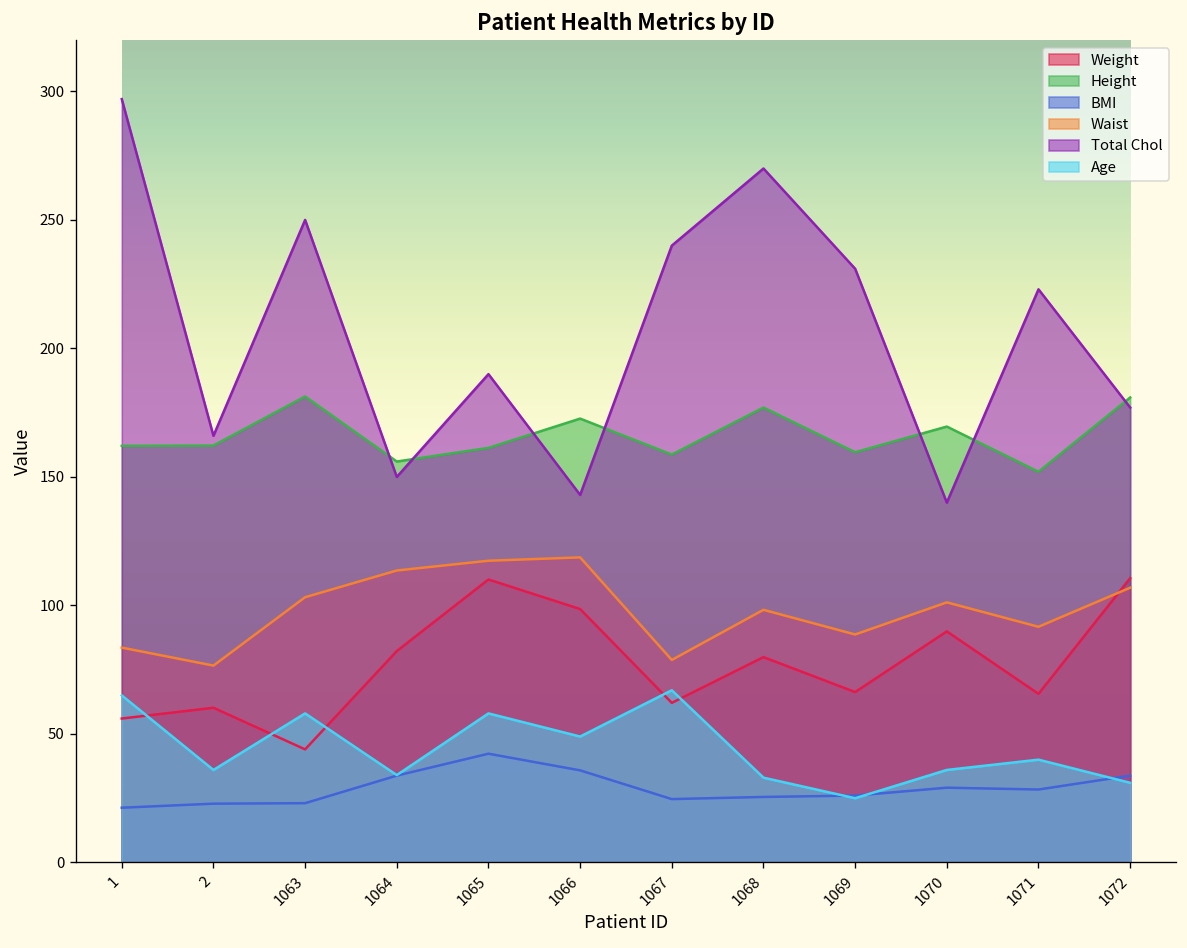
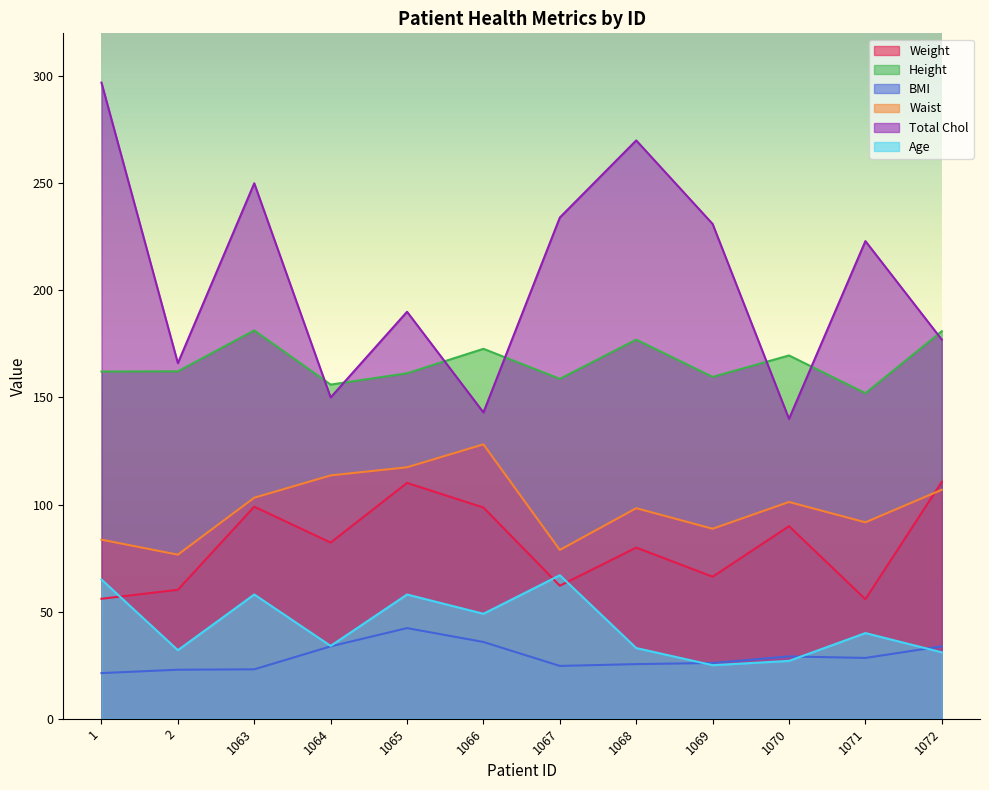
  {
    "Weight": {
      "1": 56,
      "2": 60,
-     "1063": 44,
+     "1063": 99,
      "1064": 82,
      "1065": 110,
      "1066": 99,
      "1067": 62,
      "1068": 80,
      "1069": 66,
      "1070": 90,
-     "1071": 66,
+     "1071": 56,
      "1072": 111
    },
    "Height": {
      "1": 162,
      "2": 162,
      "1063": 181,
      "1064": 156,
      "1065": 161,
      "1066": 173,
      "1067": 159,
      "1068": 177,
      "1069": 160,
      "1070": 170,
      "1071": 152,
      "1072": 181
    },
    "BMI": {
      "1": 21,
      "2": 23,
      "1063": 23,
      "1065": 42,
      "1066": 36,
      "1067": 25,
      "1068": 26,
      "1070": 29,
      "1071": 28,
      "1072": 34
    },
    "Waist": {
      "1": 84,
      "2": 77,
      "1063": 103,
      "1064": 114,
      "1065": 117,
-     "1066": 119,
+     "1066": 128,
      "1067": 79,
      "1068": 98,
      "1069": 89,
      "1070": 101,
      "1071": 92,
      "1072": 107
    },
    "Total Chol": {
      "1": 297,
      "2": 166,
      "1063": 250,
      "1064": 150,
      "1065": 190,
      "1066": 143,
-     "1067": 240,
+     "1067": 234,
      "1068": 270,
      "1069": 231,
      "1070": 140,
      "1071": 223,
      "1072": 177
    },
    "Age": {
      "1": 65,
-     "2": 36,
+     "2": 32,
      "1063": 58,
      "1065": 58,
      "1066": 49,
      "1067": 67,
      "1068": 33,
-     "1070": 36,
+     "1070": 27,
      "1071": 40,
      "1072": 31
    }
  }
